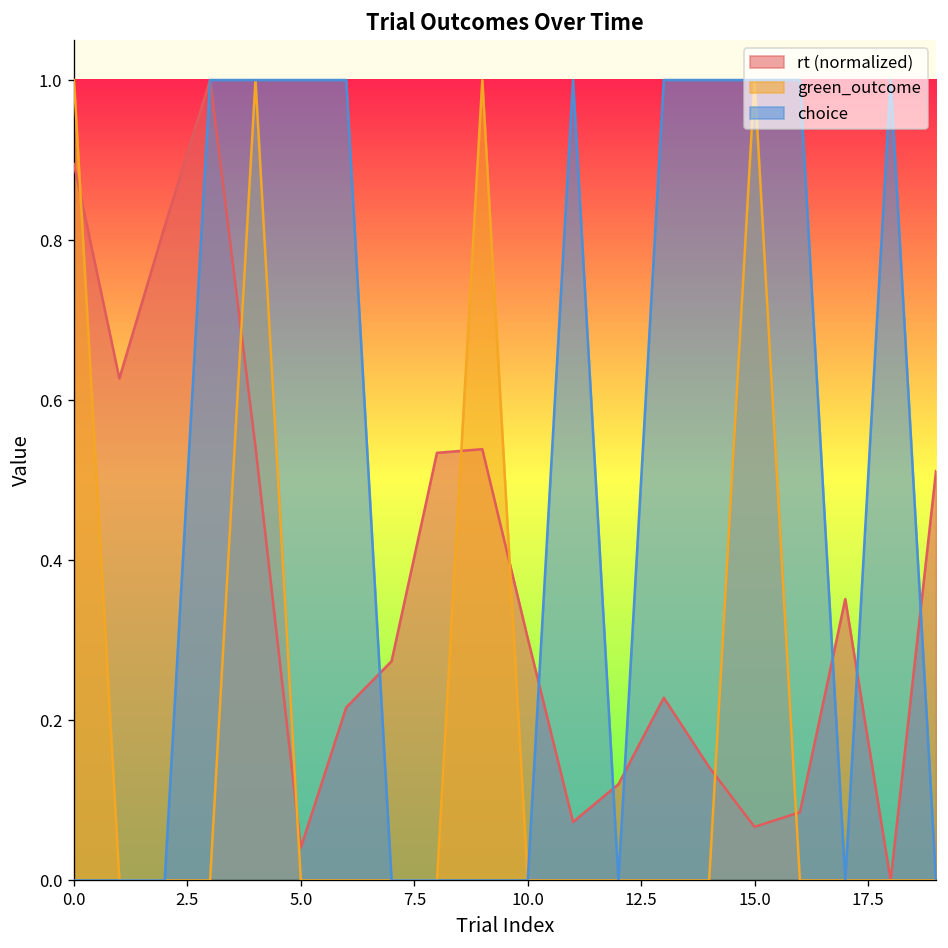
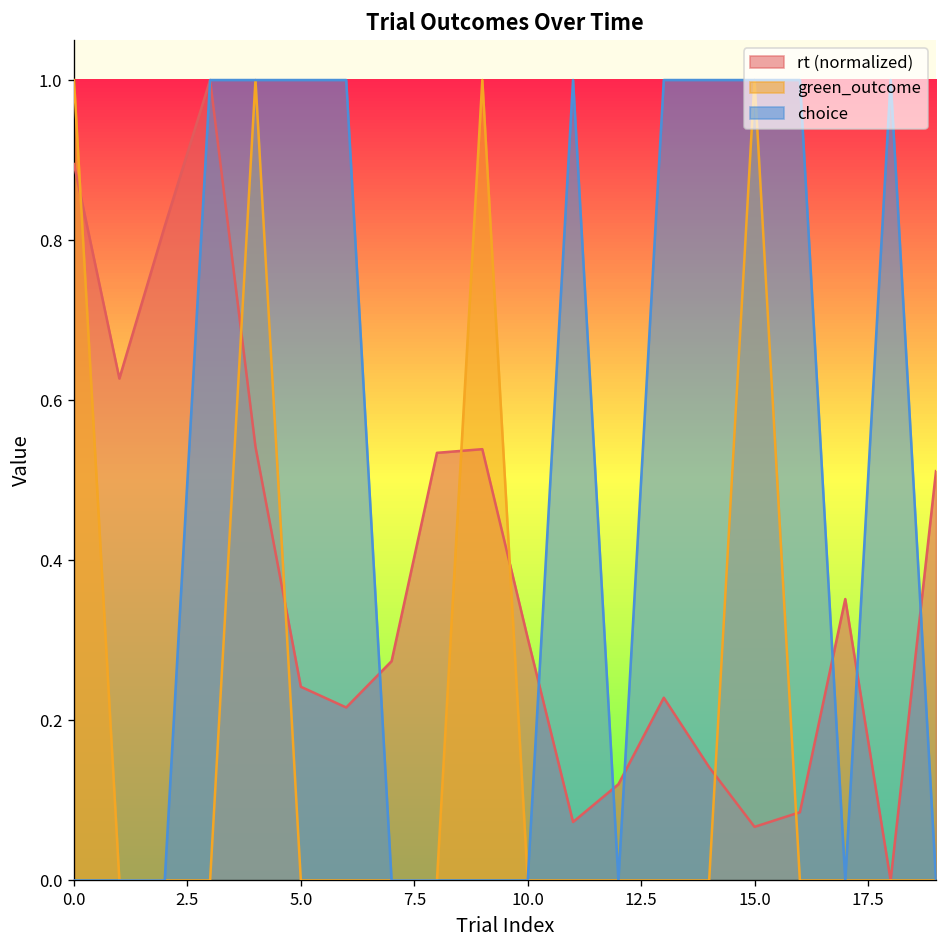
  {
    "rt (normalized)": {
      "0.0": 0.89,
-     "5.0": 0.04,
+     "5.0": 0.24,
      "10.0": 0.30,
      "15.0": 0.07
    },
    "green_outcome": {
      "0.0": 1.00,
      "5.0": 0.00
    },
    "choice": {
      "0.0": 0.00,
      "5.0": 1.00
    }
  }
